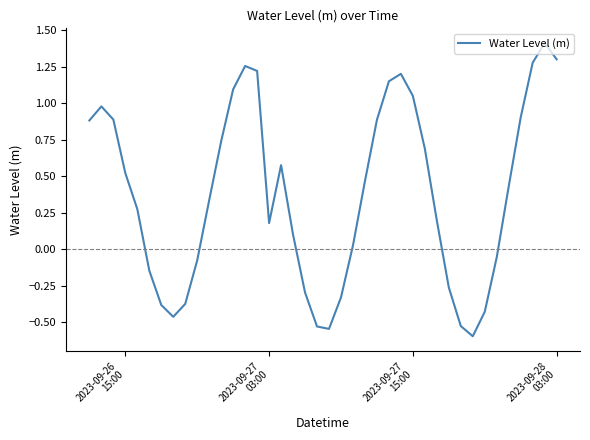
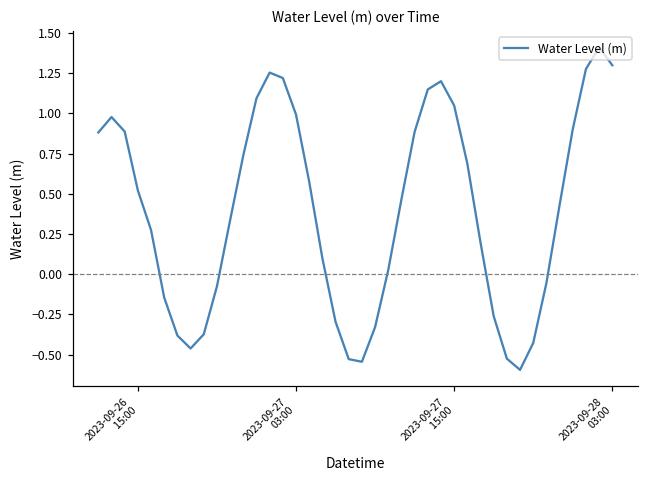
  {
    "2023-09-26 15:00": 0.52,
-   "2023-09-27 03:00": 0.18,
+   "2023-09-27 03:00": 0.99,
    "2023-09-27 15:00": 1.05,
    "2023-09-28 03:00": 1.30
  }
